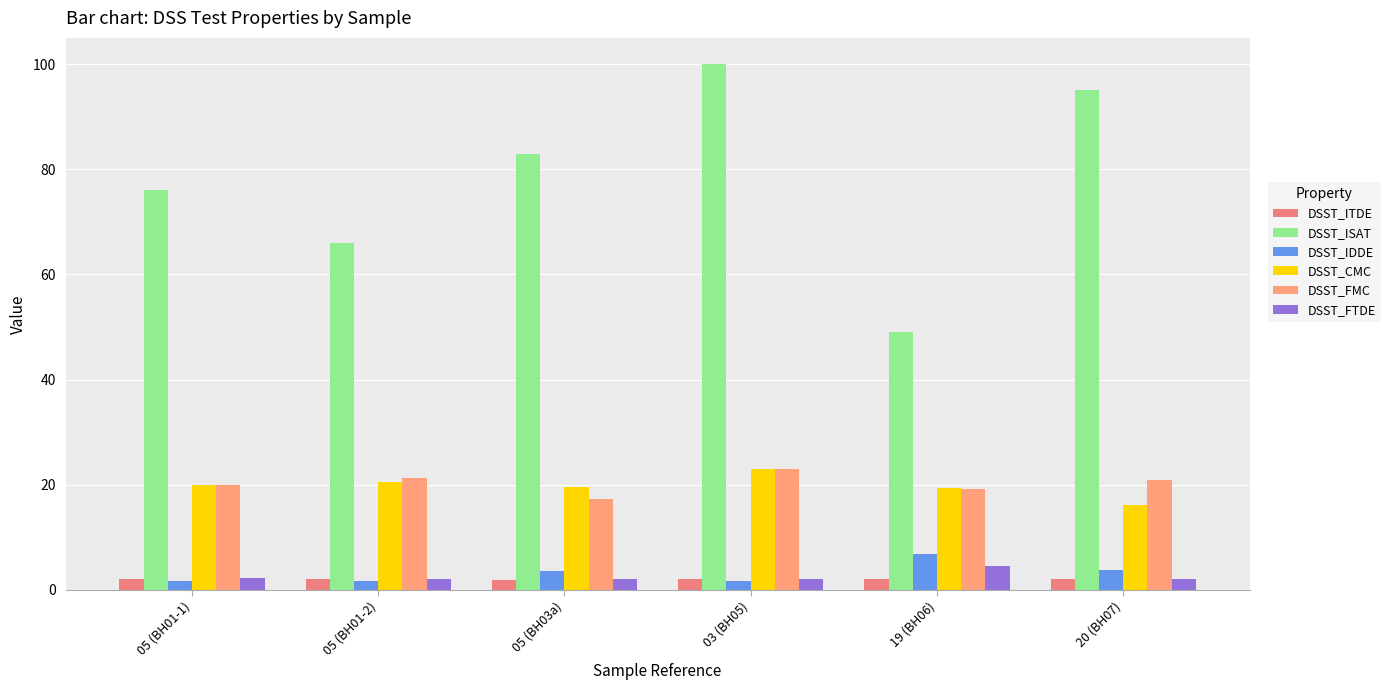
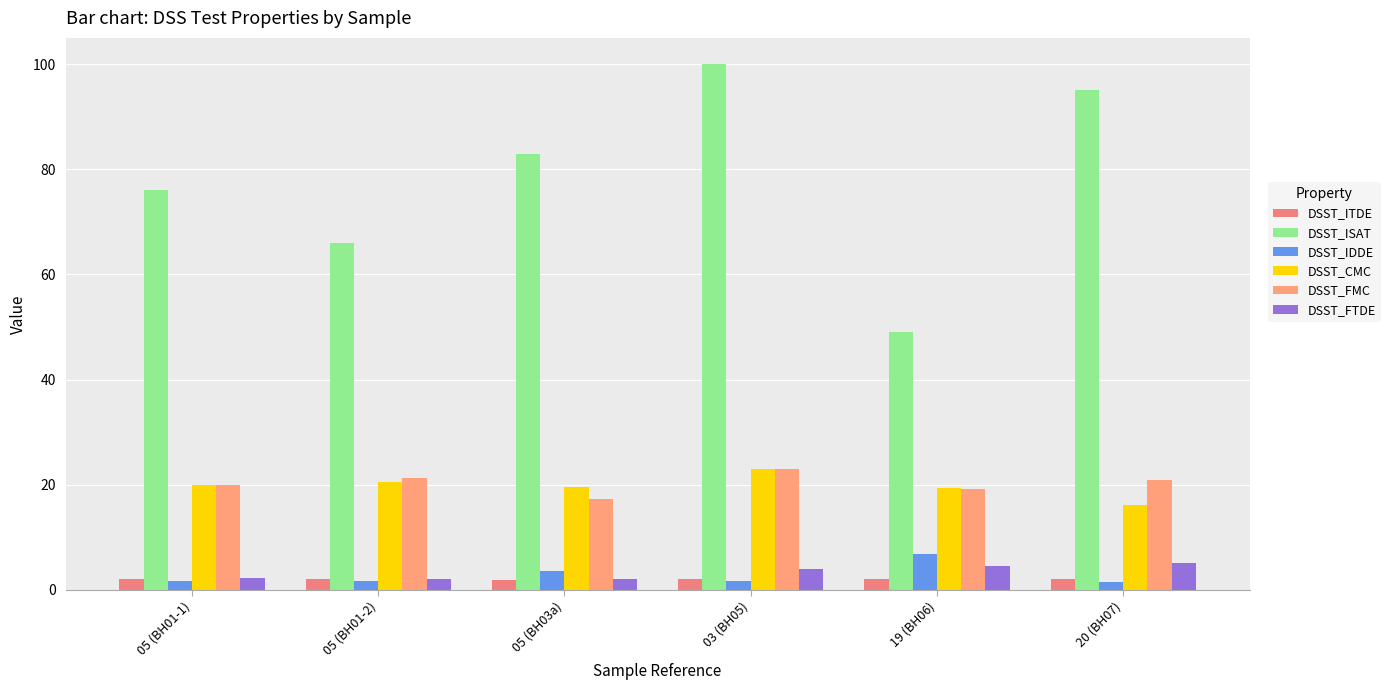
  {
    "DSST_ISAT": {
      "05 (BH01-1)": 76,
      "05 (BH01-2)": 66,
      "05 (BH03a)": 83,
      "03 (BH05)": 100,
      "19 (BH06)": 49,
      "20 (BH07)": 95
    },
    "DSST_IDDE": {
      "05 (BH01-1)": 2,
      "05 (BH01-2)": 2,
      "05 (BH03a)": 3,
      "03 (BH05)": 2,
      "19 (BH06)": 7,
-     "20 (BH07)": 4
+     "20 (BH07)": 2
    },
    "DSST_CMC": {
      "05 (BH01-1)": 20,
      "05 (BH01-2)": 21,
      "05 (BH03a)": 20,
      "03 (BH05)": 23,
      "19 (BH06)": 19,
      "20 (BH07)": 16
    },
    "DSST_FTDE": {
      "05 (BH01-1)": 2,
      "05 (BH01-2)": 2,
      "05 (BH03a)": 2,
-     "03 (BH05)": 2,
+     "03 (BH05)": 4,
      "19 (BH06)": 4,
-     "20 (BH07)": 2
+     "20 (BH07)": 5
    }
  }
